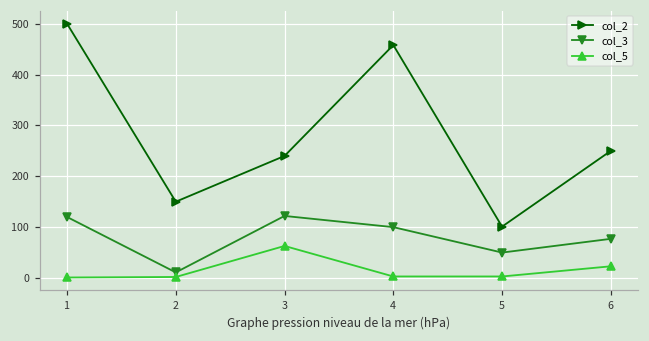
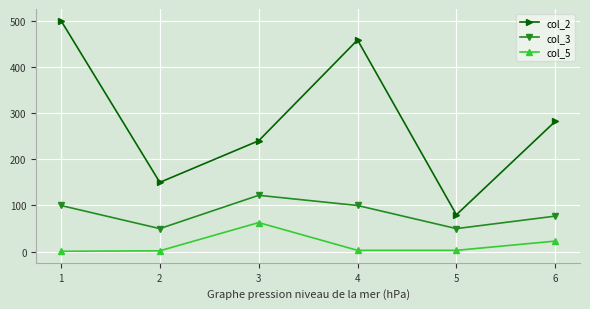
  {
    "col_2": {
      "1": 500,
      "2": 150,
      "3": 240,
      "4": 460,
-     "5": 100,
-     "6": 250
+     "5": 80,
+     "6": 280
    },
    "col_3": {
-     "1": 120,
-     "2": 10,
+     "1": 100,
+     "2": 50,
      "3": 120,
      "4": 100,
      "5": 50,
      "6": 80
    },
    "col_5": {
      "1": 0,
      "2": 0,
      "3": 60,
      "4": 0,
      "5": 0,
      "6": 20
    }
  }
